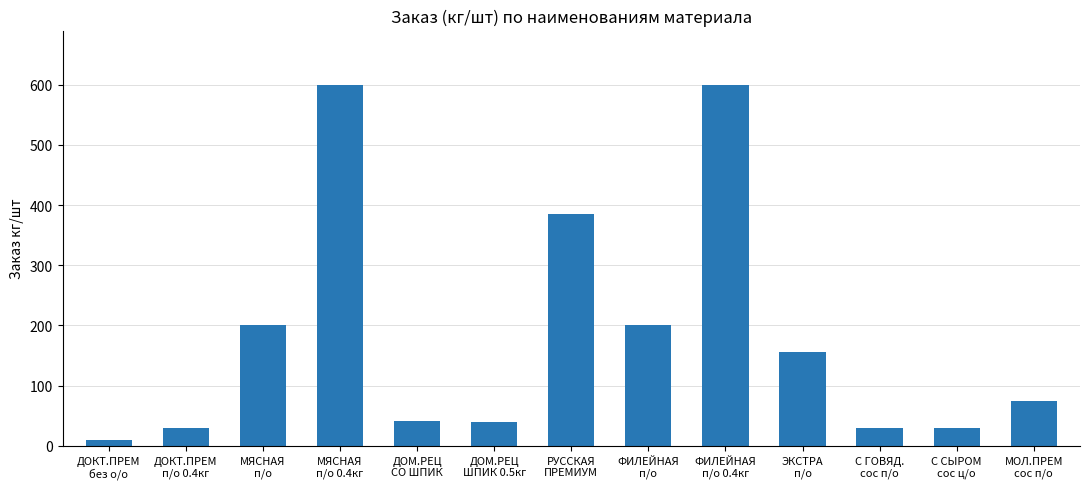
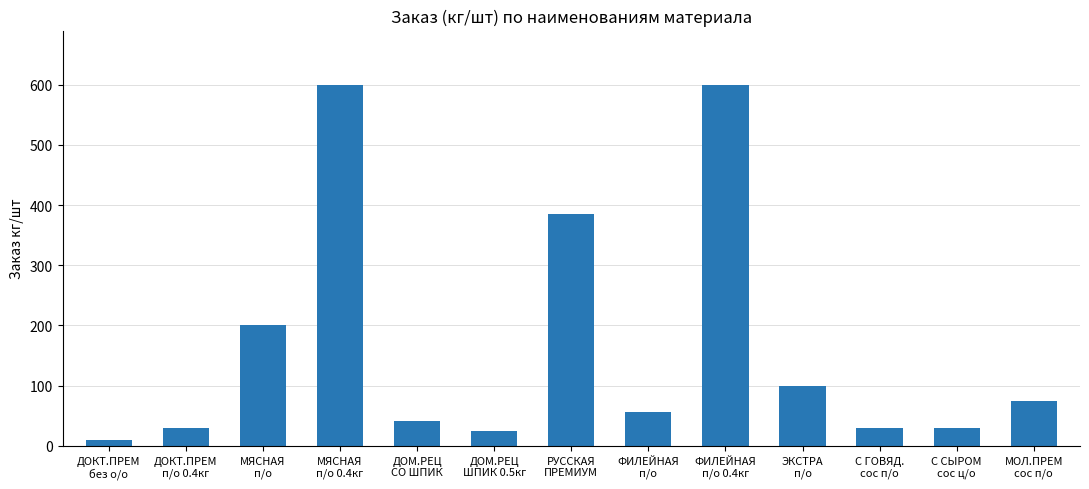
  {
    "ДОКТ.ПРЕМ без о/о": 10,
    "ДОКТ.ПРЕМ п/о 0.4кг": 30,
    "МЯСНАЯ п/о": 200,
    "МЯСНАЯ п/о 0.4кг": 600,
    "ДОМ.РЕЦ СО ШПИК": 40,
-   "ДОМ.РЕЦ ШПИК 0.5кг": 40,
+   "ДОМ.РЕЦ ШПИК 0.5кг": 20,
    "РУССКАЯ ПРЕМИУМ": 390,
-   "ФИЛЕЙНАЯ п/о": 200,
+   "ФИЛЕЙНАЯ п/о": 60,
    "ФИЛЕЙНАЯ п/о 0.4кг": 600,
-   "ЭКСТРА п/о": 160,
+   "ЭКСТРА п/о": 100,
    "С ГОВЯД. сос п/о": 30,
    "С СЫРОМ сос ц/о": 30,
    "МОЛ.ПРЕМ сос п/о": 80
  }
